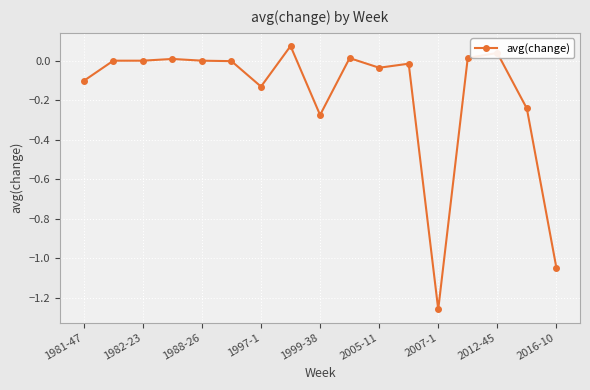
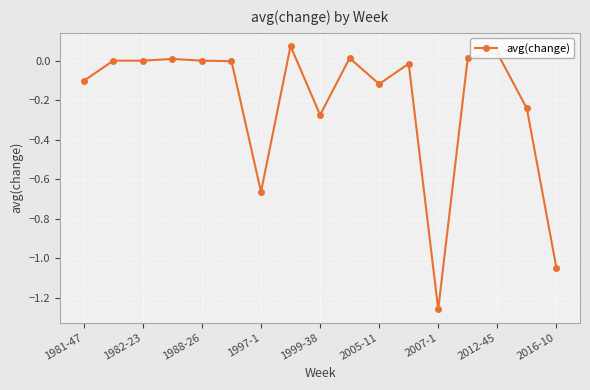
  {
    "1981-47": -0.10,
    "1982-23": 0.00,
    "1988-26": 0.00,
-   "1997-1": -0.13,
+   "1997-1": -0.66,
    "1999-38": -0.28,
-   "2005-11": -0.04,
+   "2005-11": -0.12,
    "2007-1": -1.26,
    "2016-10": -1.05
  }
